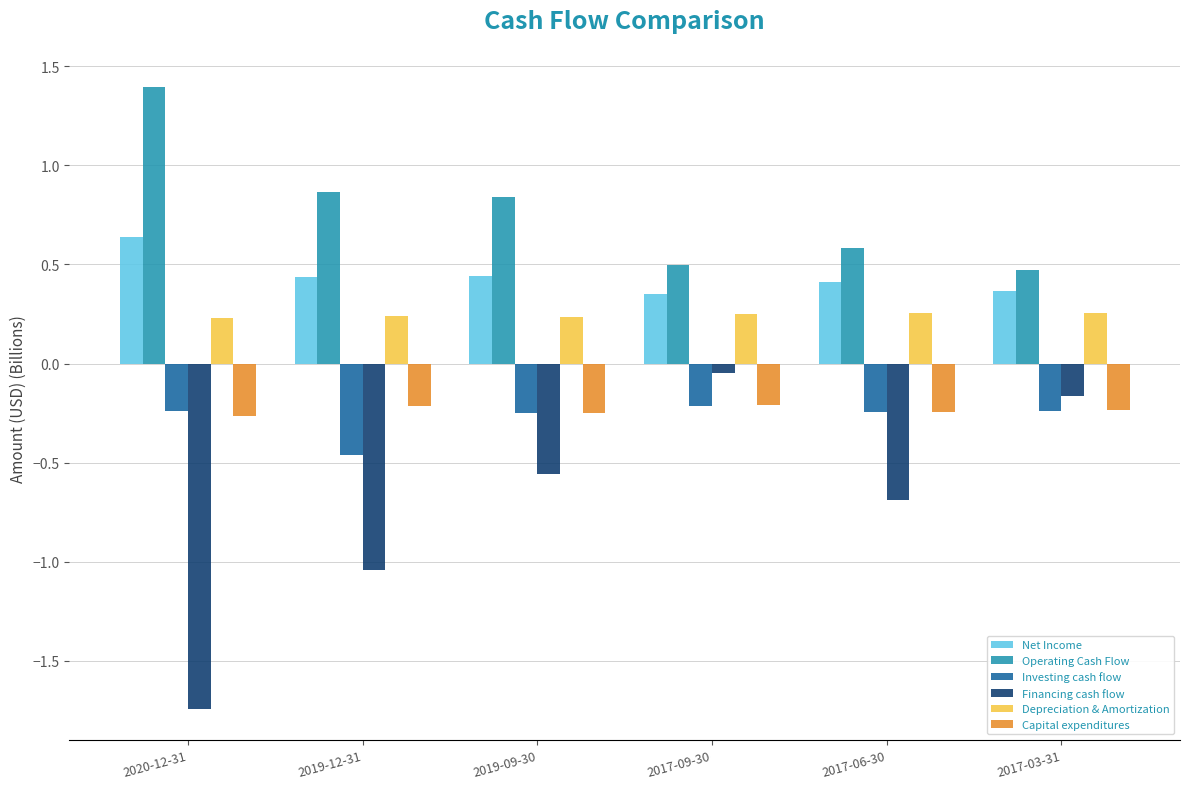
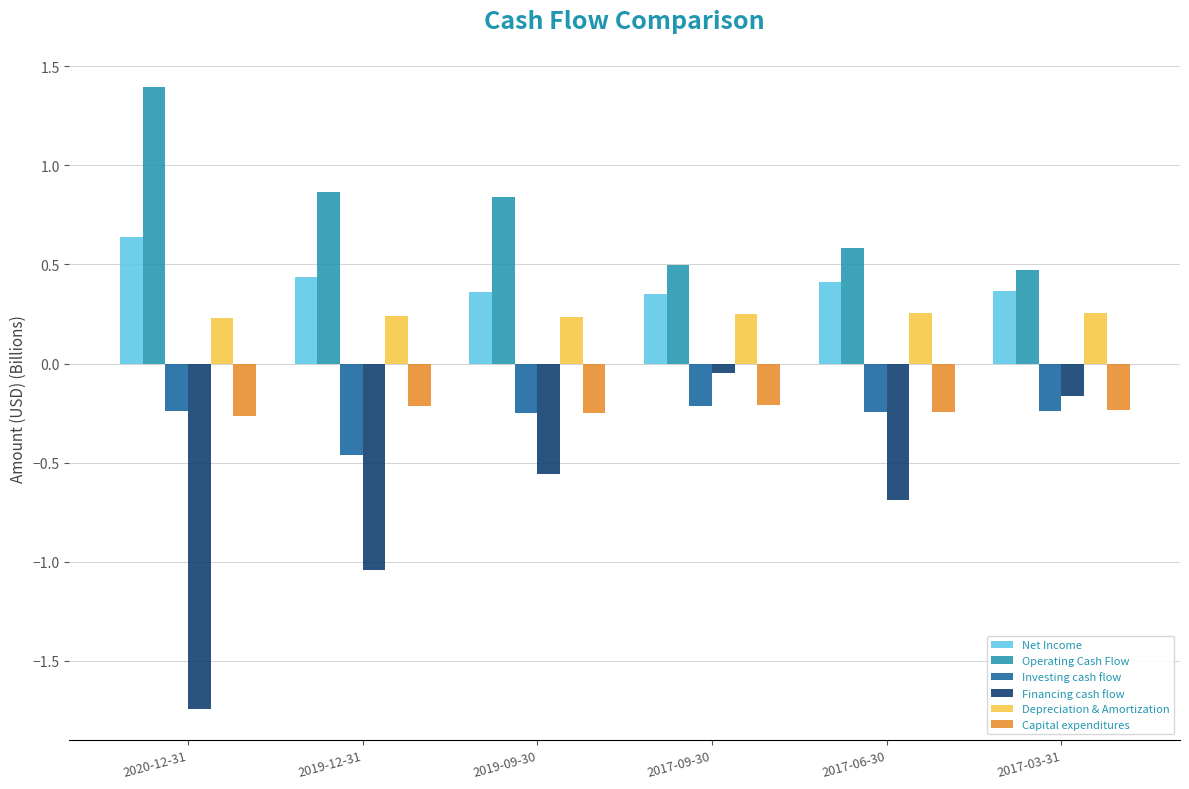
  {
    "Net Income": {
      "2020-12-31": 0.64,
      "2019-12-31": 0.44,
-     "2019-09-30": 0.44,
+     "2019-09-30": 0.36,
      "2017-09-30": 0.35,
      "2017-06-30": 0.41,
      "2017-03-31": 0.36
    },
    "Financing cash flow": {
      "2020-12-31": -1.74,
      "2019-12-31": -1.04,
      "2019-09-30": -0.56,
      "2017-09-30": -0.05,
      "2017-06-30": -0.69,
      "2017-03-31": -0.16
    },
    "Depreciation & Amortization": {
      "2020-12-31": 0.23,
      "2019-12-31": 0.24,
      "2019-09-30": 0.23,
      "2017-09-30": 0.25,
      "2017-06-30": 0.25,
      "2017-03-31": 0.26
    },
    "Capital expenditures": {
      "2020-12-31": -0.27,
      "2019-12-31": -0.22,
      "2019-09-30": -0.25,
      "2017-09-30": -0.21,
      "2017-06-30": -0.24,
      "2017-03-31": -0.23
    }
  }
